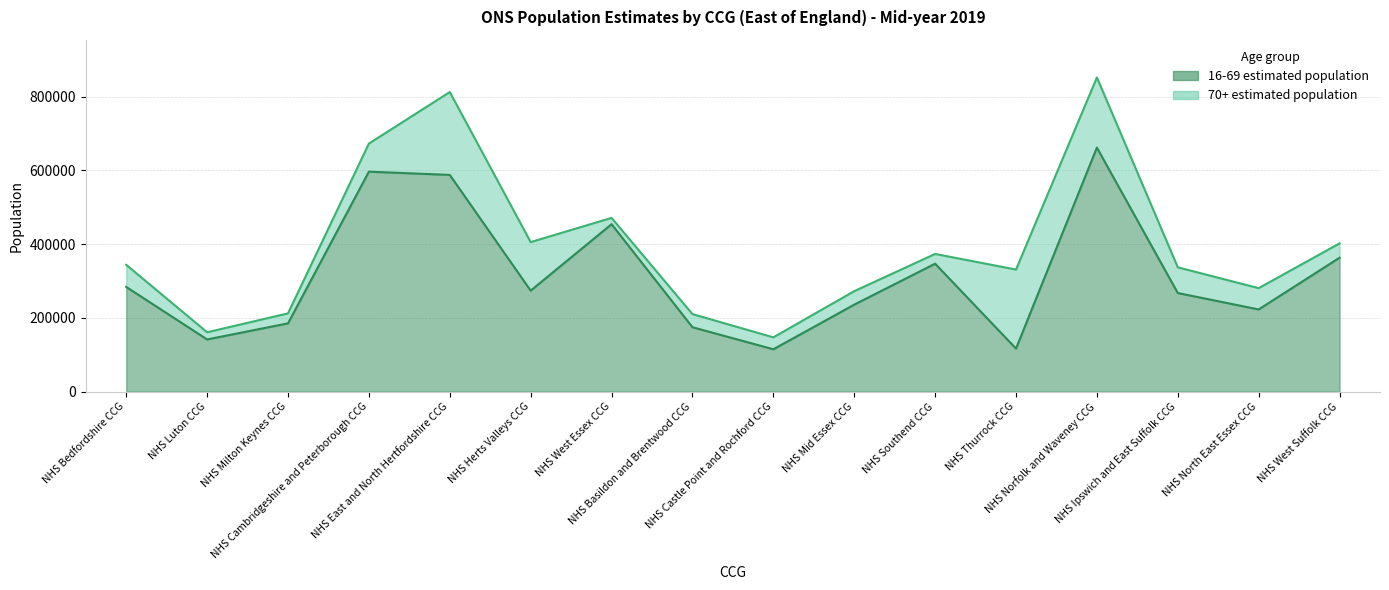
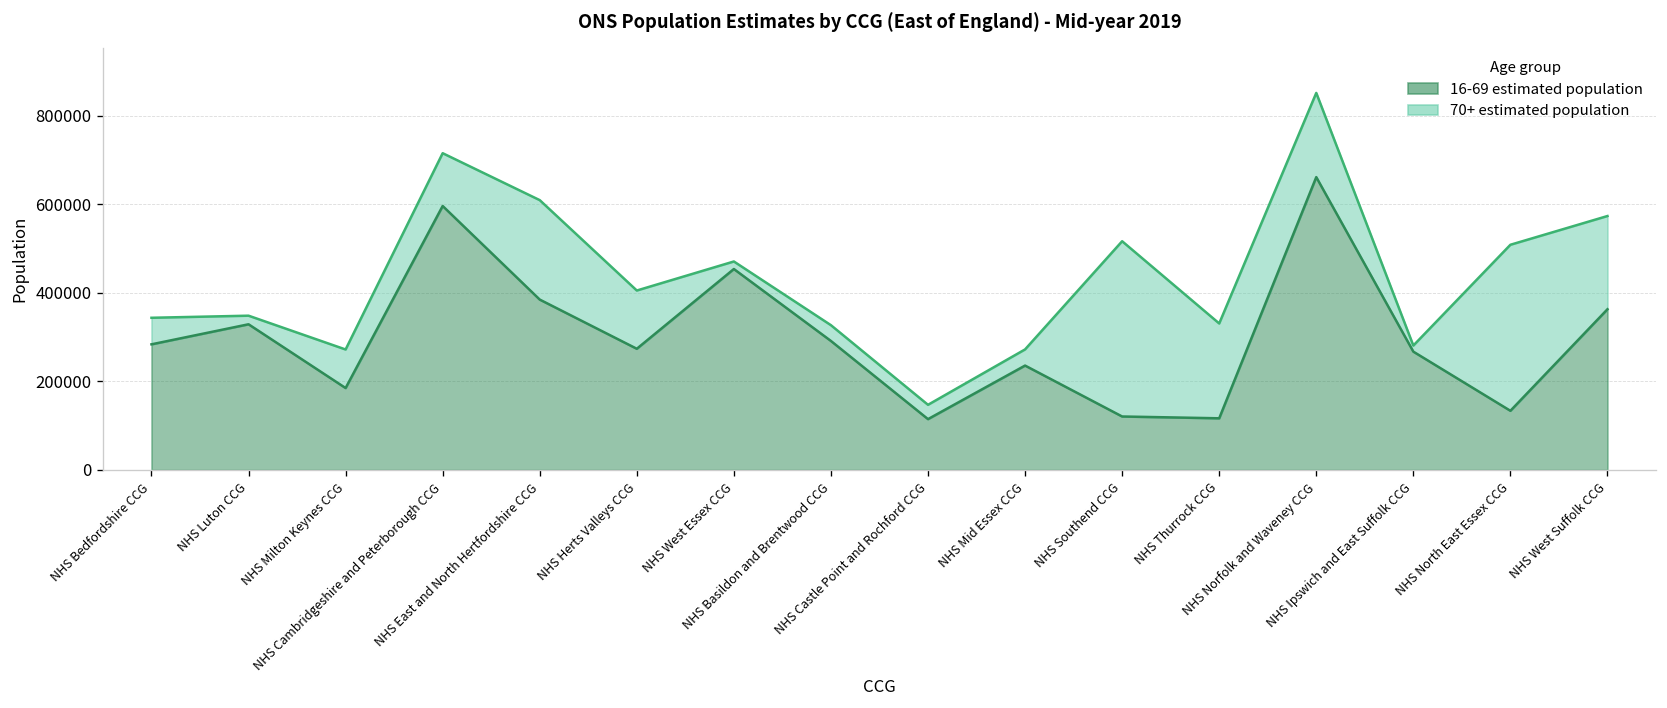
  {
    "16-69 estimated population": {
      "NHS Bedfordshire CCG": 280000,
-     "NHS Luton CCG": 140000,
+     "NHS Luton CCG": 330000,
      "NHS Milton Keynes CCG": 190000,
      "NHS Cambridgeshire and Peterborough CCG": 600000,
-     "NHS East and North Hertfordshire CCG": 590000,
+     "NHS East and North Hertfordshire CCG": 380000,
      "NHS Herts Valleys CCG": 270000,
      "NHS West Essex CCG": 450000,
-     "NHS Basildon and Brentwood CCG": 170000,
+     "NHS Basildon and Brentwood CCG": 290000,
      "NHS Castle Point and Rochford CCG": 110000,
      "NHS Mid Essex CCG": 240000,
-     "NHS Southend CCG": 350000,
+     "NHS Southend CCG": 120000,
      "NHS Thurrock CCG": 120000,
      "NHS Norfolk and Waveney CCG": 660000,
      "NHS Ipswich and East Suffolk CCG": 270000,
-     "NHS North East Essex CCG": 220000,
+     "NHS North East Essex CCG": 130000,
      "NHS West Suffolk CCG": 360000
    },
    "70+ estimated population": {
      "NHS Bedfordshire CCG": 60000,
      "NHS Luton CCG": 20000,
-     "NHS Milton Keynes CCG": 30000,
-     "NHS Cambridgeshire and Peterborough CCG": 80000,
+     "NHS Milton Keynes CCG": 90000,
+     "NHS Cambridgeshire and Peterborough CCG": 120000,
      "NHS East and North Hertfordshire CCG": 220000,
      "NHS Herts Valleys CCG": 130000,
      "NHS West Essex CCG": 20000,
      "NHS Basildon and Brentwood CCG": 40000,
      "NHS Castle Point and Rochford CCG": 30000,
      "NHS Mid Essex CCG": 40000,
-     "NHS Southend CCG": 30000,
+     "NHS Southend CCG": 400000,
      "NHS Thurrock CCG": 210000,
      "NHS Norfolk and Waveney CCG": 190000,
-     "NHS Ipswich and East Suffolk CCG": 70000,
-     "NHS North East Essex CCG": 60000,
-     "NHS West Suffolk CCG": 40000
+     "NHS Ipswich and East Suffolk CCG": 10000,
+     "NHS North East Essex CCG": 380000,
+     "NHS West Suffolk CCG": 210000
    }
  }
